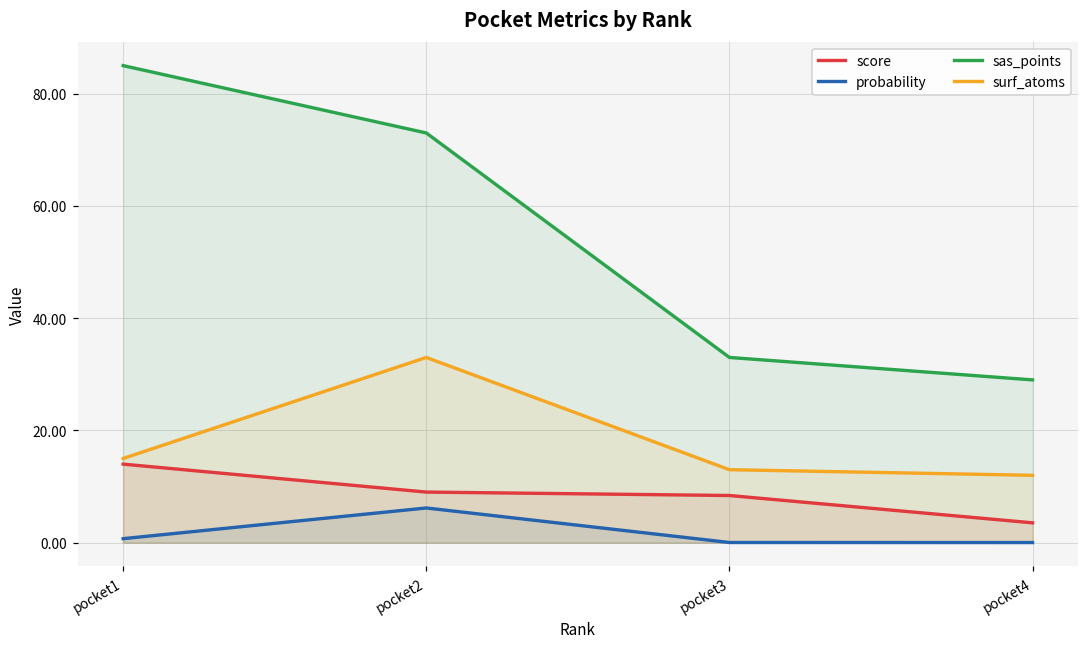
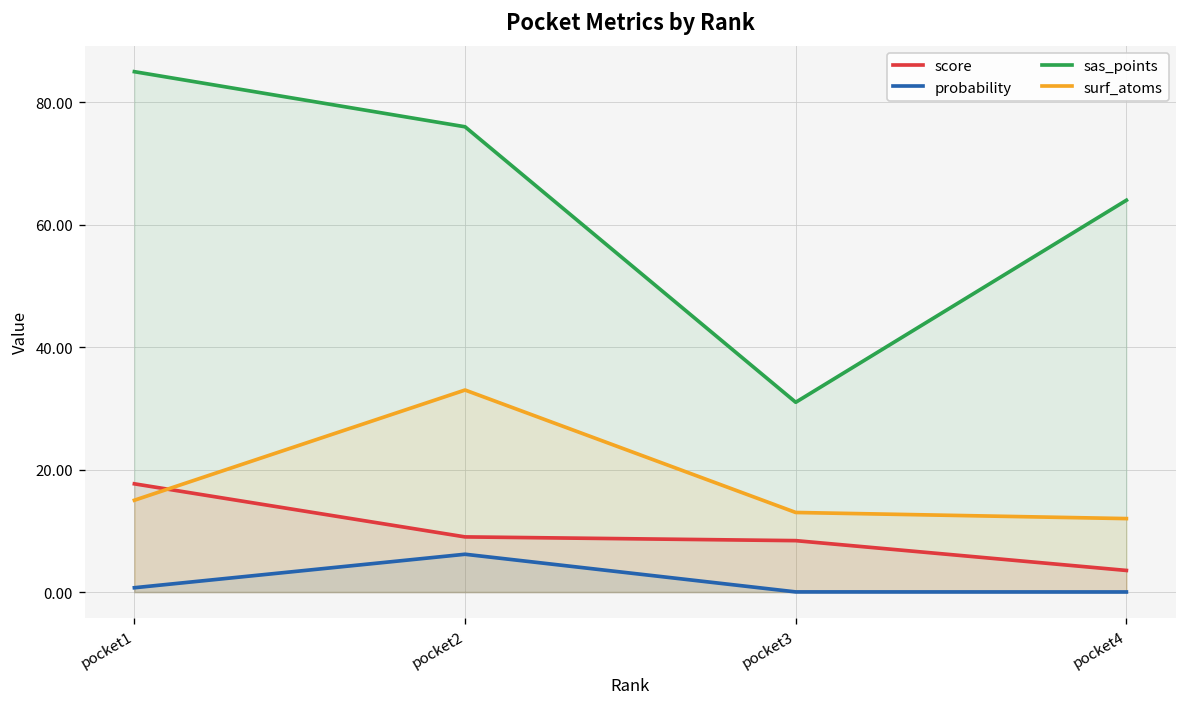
  {
    "score": {
-     "pocket1": 14,
+     "pocket1": 18,
      "pocket2": 9,
      "pocket3": 8,
      "pocket4": 4
    },
    "probability": {
      "pocket1": 1,
      "pocket2": 6,
      "pocket3": 0,
      "pocket4": 0
    },
    "sas_points": {
      "pocket1": 85,
-     "pocket2": 73,
-     "pocket3": 33,
-     "pocket4": 29
+     "pocket2": 76,
+     "pocket3": 31,
+     "pocket4": 64
    },
    "surf_atoms": {
      "pocket1": 15,
      "pocket2": 33,
      "pocket3": 13,
      "pocket4": 12
    }
  }
